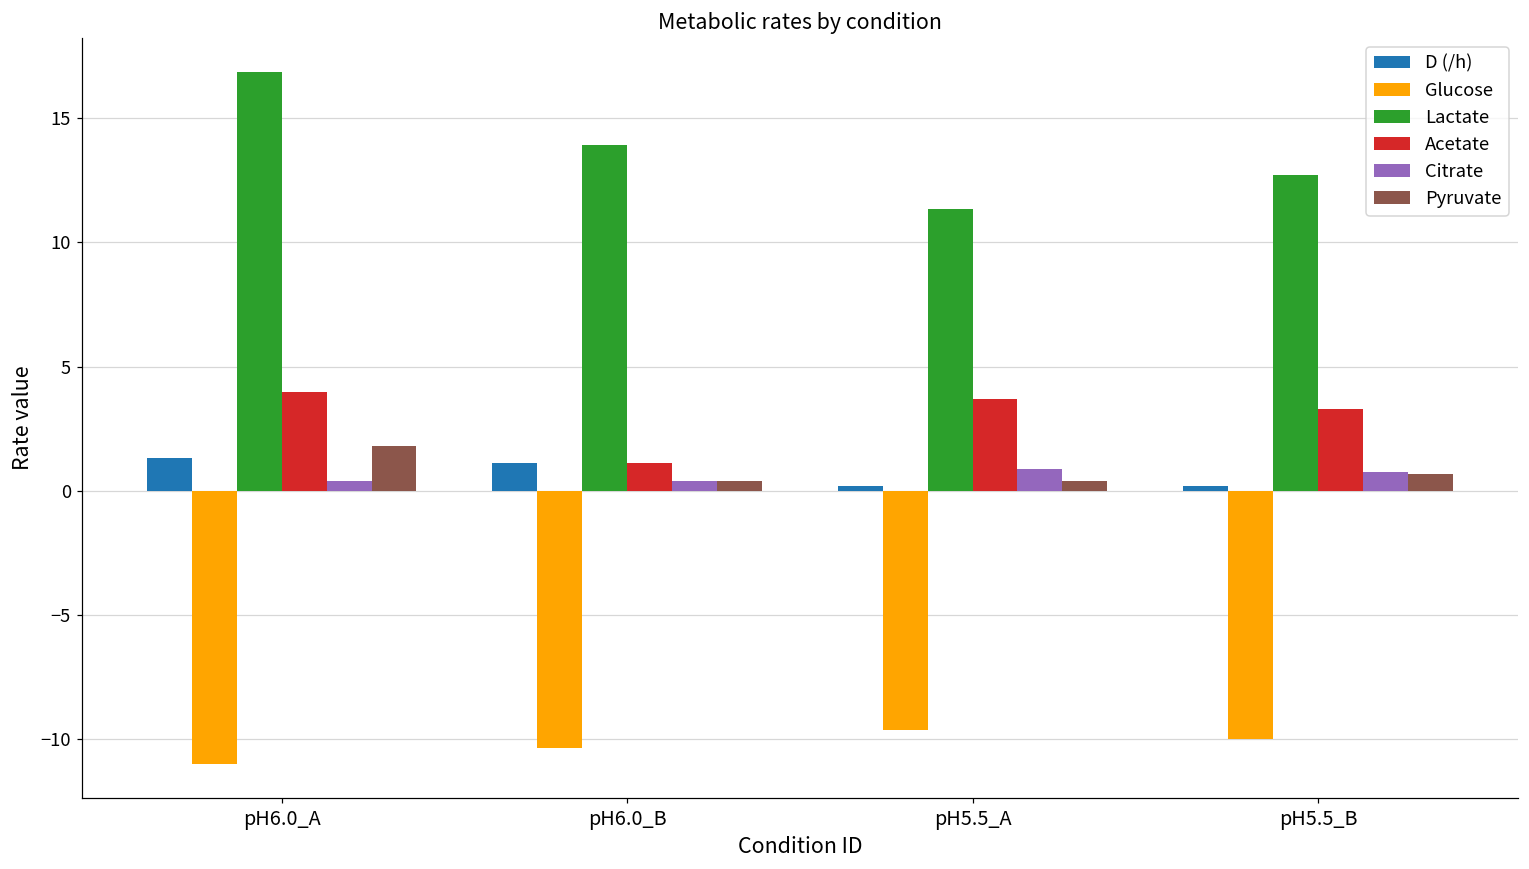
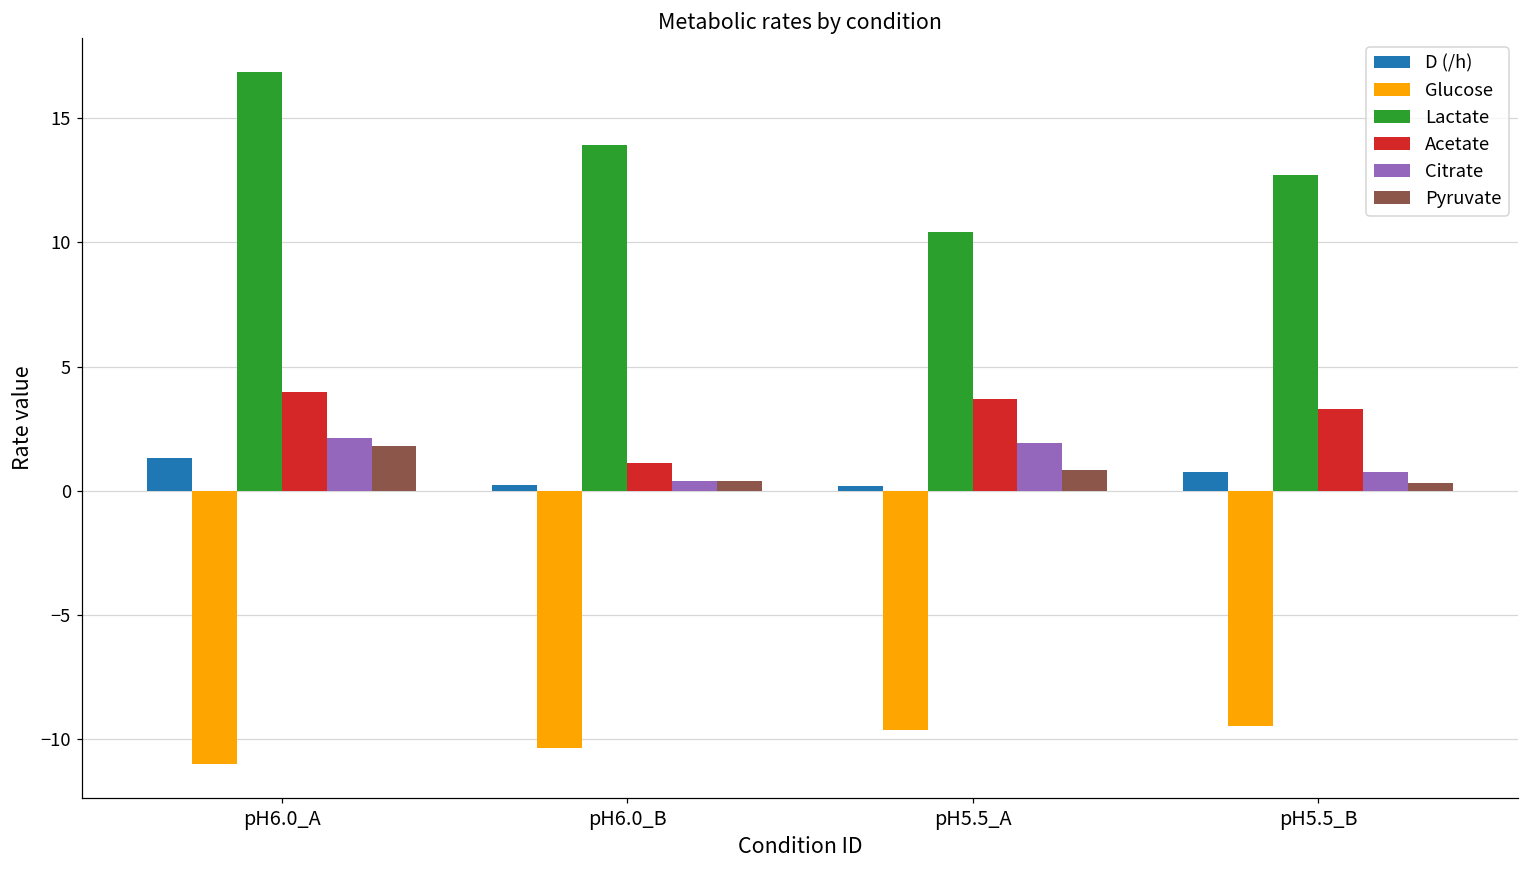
  {
    "D (/h)": {
      "pH6.0_A": 1.3,
-     "pH6.0_B": 1.1,
+     "pH6.0_B": 0.2,
      "pH5.5_A": 0.2,
-     "pH5.5_B": 0.2
+     "pH5.5_B": 0.7
    },
    "Glucose": {
      "pH6.0_A": -11.0,
      "pH6.0_B": -10.4,
      "pH5.5_A": -9.6,
-     "pH5.5_B": -10.0
+     "pH5.5_B": -9.5
    },
    "Lactate": {
      "pH6.0_A": 16.9,
      "pH6.0_B": 13.9,
-     "pH5.5_A": 11.3,
+     "pH5.5_A": 10.4,
      "pH5.5_B": 12.7
    },
    "Acetate": {
      "pH6.0_A": 4.0,
      "pH6.0_B": 1.1,
      "pH5.5_A": 3.7,
      "pH5.5_B": 3.3
    },
    "Citrate": {
-     "pH6.0_A": 0.4,
+     "pH6.0_A": 2.1,
      "pH6.0_B": 0.4,
-     "pH5.5_A": 0.9,
+     "pH5.5_A": 1.9,
      "pH5.5_B": 0.7
    },
    "Pyruvate": {
      "pH6.0_A": 1.8,
      "pH6.0_B": 0.4,
-     "pH5.5_A": 0.4,
-     "pH5.5_B": 0.7
+     "pH5.5_A": 0.8,
+     "pH5.5_B": 0.3
    }
  }
